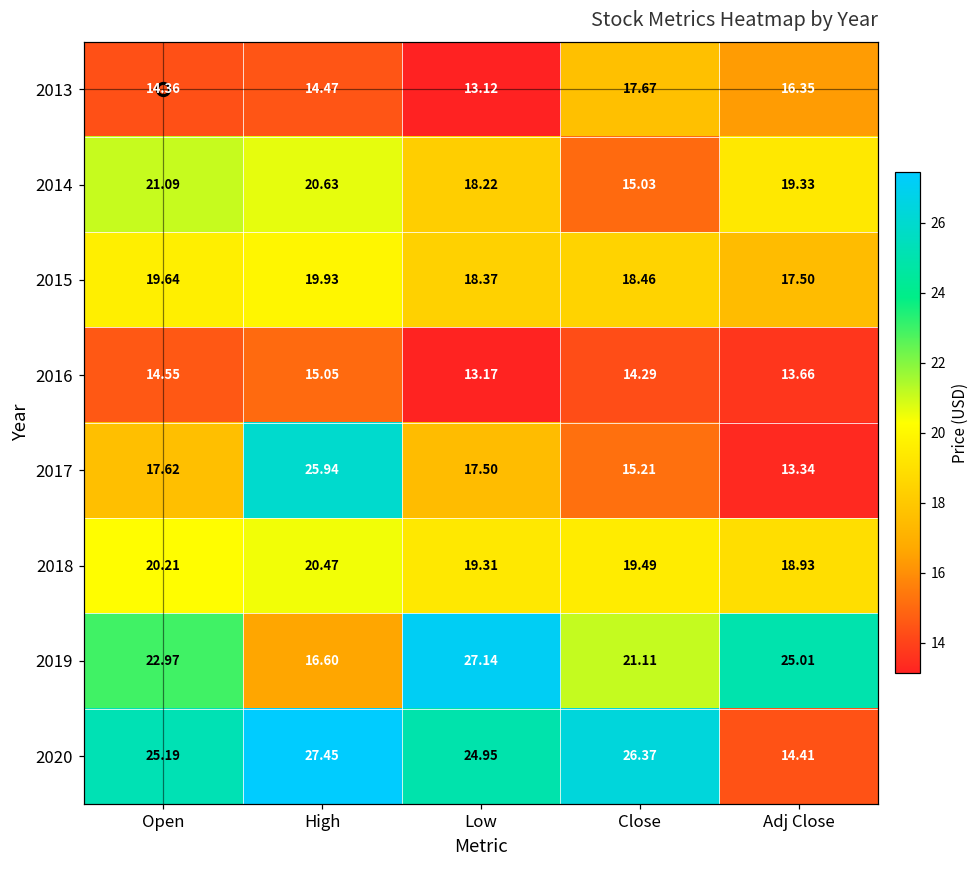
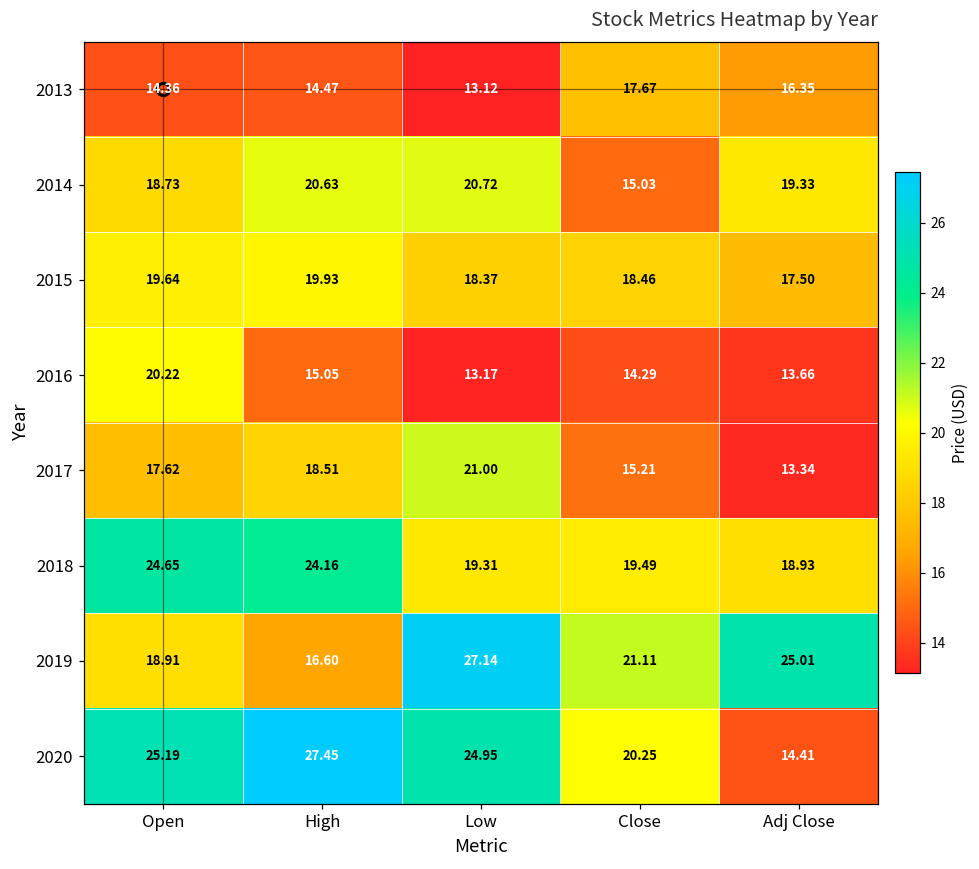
  {
    "2013": {
      "High": 14.47,
      "Low": 13.12,
      "Close": 17.67,
      "Adj Close": 16.35
    },
    "2014": {
-     "Open": 21.09,
+     "Open": 18.73,
      "High": 20.63,
-     "Low": 18.22,
+     "Low": 20.72,
      "Close": 15.03,
      "Adj Close": 19.33
    },
    "2015": {
      "Open": 19.64,
      "High": 19.93,
      "Low": 18.37,
      "Close": 18.46,
      "Adj Close": 17.50
    },
    "2016": {
-     "Open": 14.55,
+     "Open": 20.22,
      "High": 15.05,
      "Low": 13.17,
      "Close": 14.29,
      "Adj Close": 13.66
    },
    "2017": {
      "Open": 17.62,
-     "High": 25.94,
-     "Low": 17.50,
+     "High": 18.51,
+     "Low": 21.00,
      "Close": 15.21,
      "Adj Close": 13.34
    },
    "2018": {
-     "Open": 20.21,
-     "High": 20.47,
+     "Open": 24.65,
+     "High": 24.16,
      "Low": 19.31,
      "Close": 19.49,
      "Adj Close": 18.93
    },
    "2019": {
-     "Open": 22.97,
+     "Open": 18.91,
      "High": 16.60,
      "Low": 27.14,
      "Close": 21.11,
      "Adj Close": 25.01
    },
    "2020": {
      "Open": 25.19,
      "High": 27.45,
      "Low": 24.95,
-     "Close": 26.37,
+     "Close": 20.25,
      "Adj Close": 14.41
    }
  }
